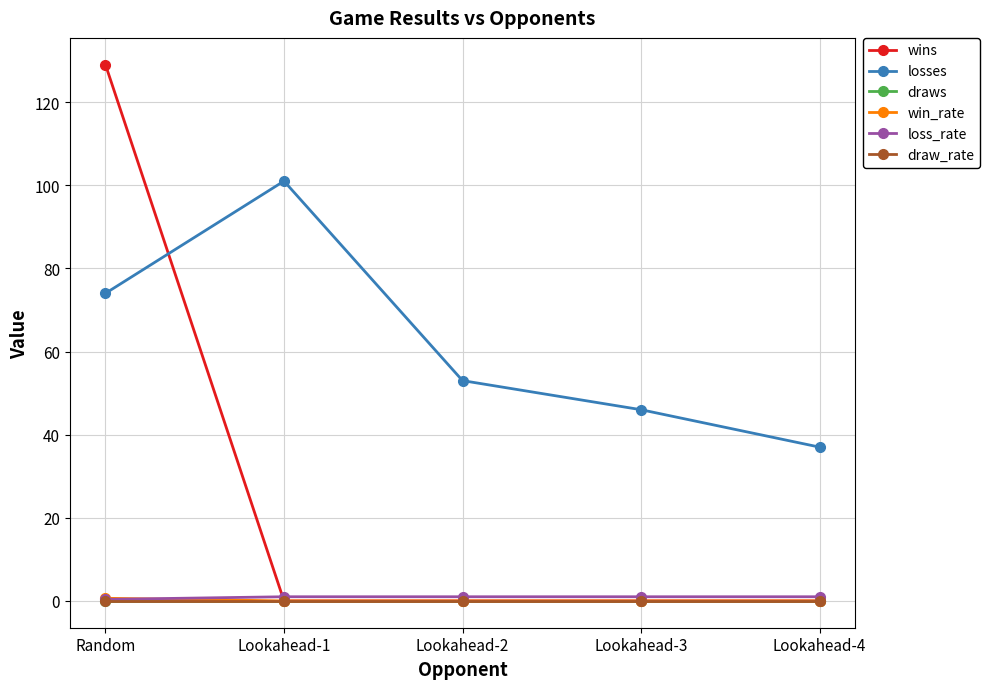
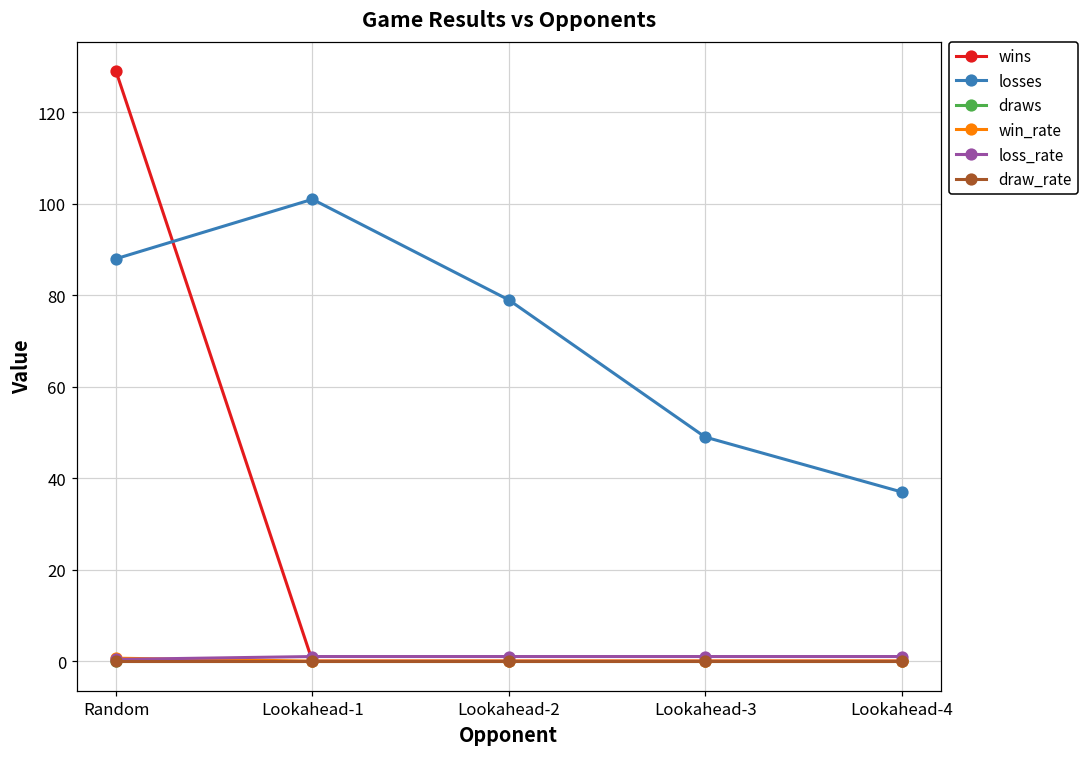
  {
    "wins": {
      "Random": 129
    },
    "losses": {
-     "Random": 74,
+     "Random": 88,
      "Lookahead-1": 101,
-     "Lookahead-2": 53,
-     "Lookahead-3": 46,
+     "Lookahead-2": 79,
+     "Lookahead-3": 49,
      "Lookahead-4": 37
    },
    "loss_rate": {
      "Lookahead-1": 1,
      "Lookahead-2": 1,
      "Lookahead-3": 1,
      "Lookahead-4": 1
    }
  }
